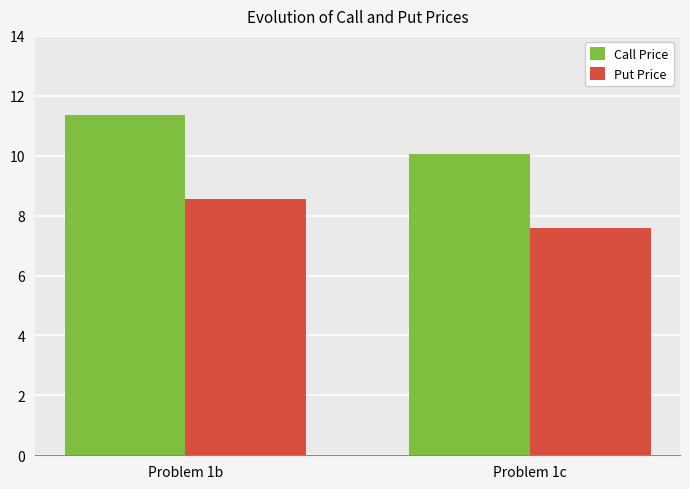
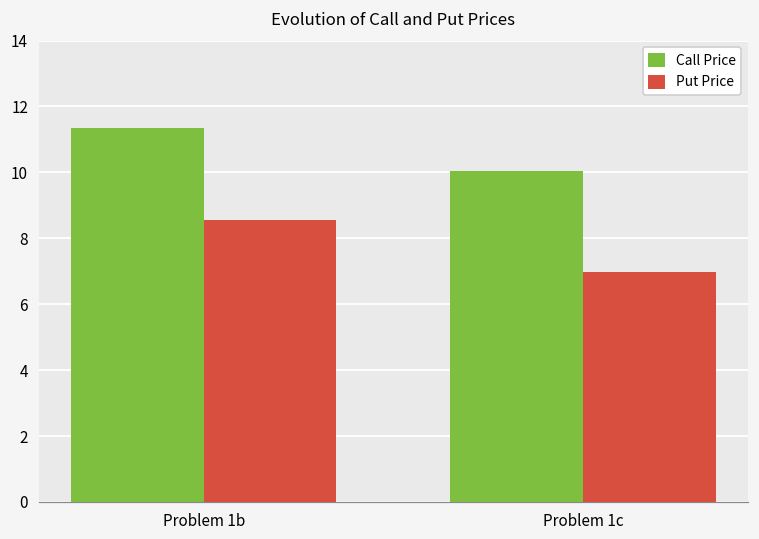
  {
    "Call Price": {
      "Problem 1b": 11.4,
      "Problem 1c": 10.0
    },
    "Put Price": {
      "Problem 1b": 8.6,
-     "Problem 1c": 7.6
+     "Problem 1c": 7.0
    }
  }
